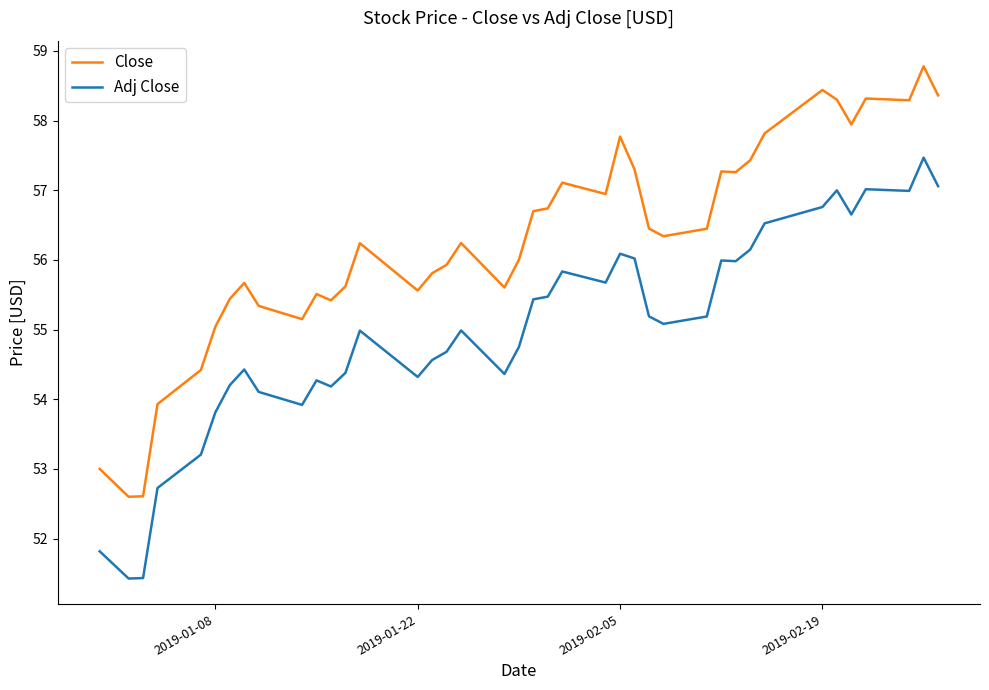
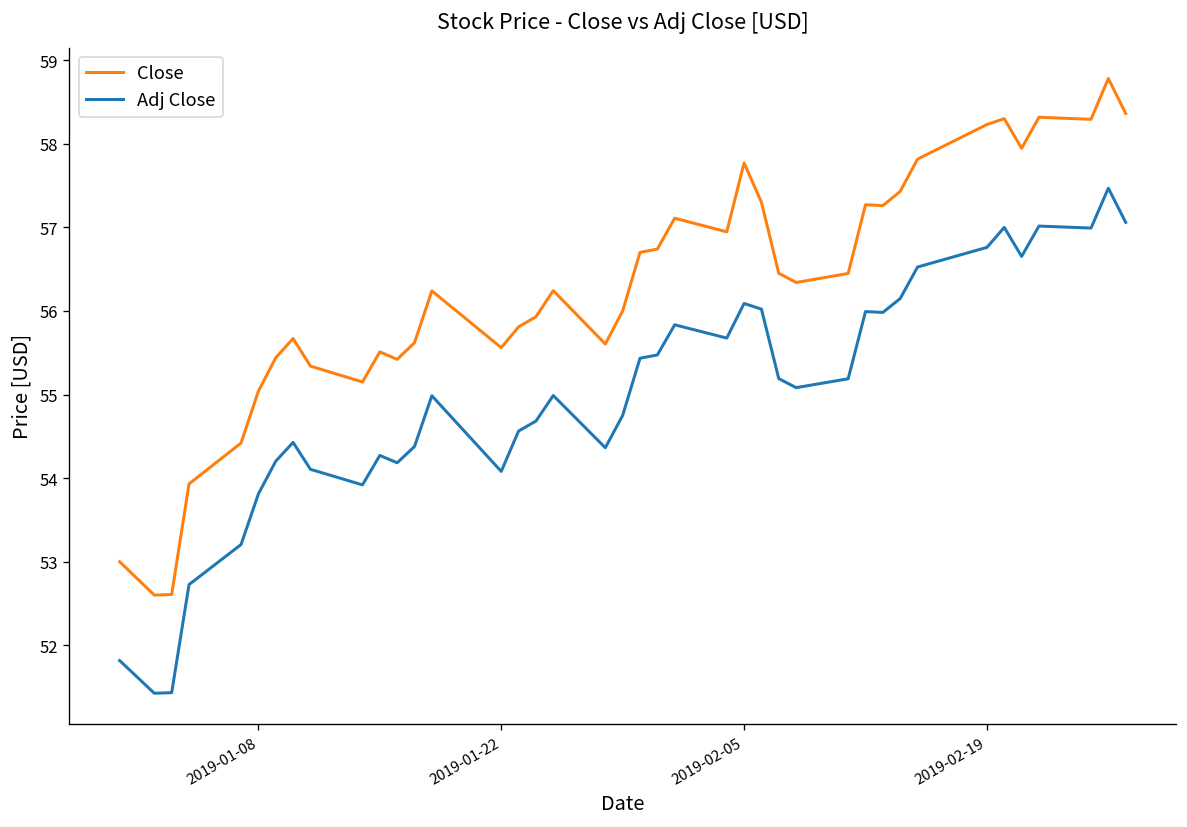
  {
    "Close": {
      "2019-01-08": 55.0,
      "2019-01-22": 55.6,
      "2019-02-05": 57.8,
-     "2019-02-19": 58.4
+     "2019-02-19": 58.2
    },
    "Adj Close": {
      "2019-01-08": 53.8,
-     "2019-01-22": 54.3,
+     "2019-01-22": 54.1,
      "2019-02-05": 56.1,
      "2019-02-19": 56.8
    }
  }
